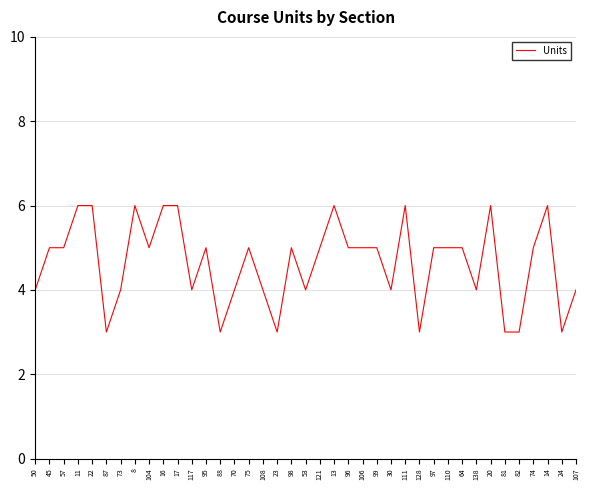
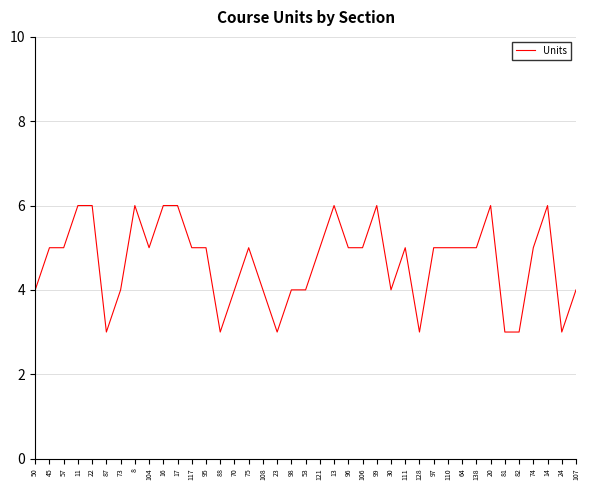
  {
    "50": 4,
    "45": 5,
    "57": 5,
    "11": 6,
    "22": 6,
    "87": 3,
    "73": 4,
    "8": 6,
    "104": 5,
    "16": 6,
    "17": 6,
-   "117": 4,
+   "117": 5,
    "95": 5,
    "88": 3,
    "70": 4,
    "75": 5,
    "108": 4,
    "23": 3,
-   "98": 5,
+   "98": 4,
    "53": 4,
    "121": 5,
    "13": 6,
    "96": 5,
    "106": 5,
-   "99": 5,
+   "99": 6,
    "30": 4,
-   "111": 6,
+   "111": 5,
    "128": 3,
    "97": 5,
    "110": 5,
    "64": 5,
-   "138": 4,
+   "138": 5,
    "20": 6,
    "81": 3,
    "82": 3,
    "74": 5,
    "14": 6,
    "24": 3,
    "107": 4
  }
